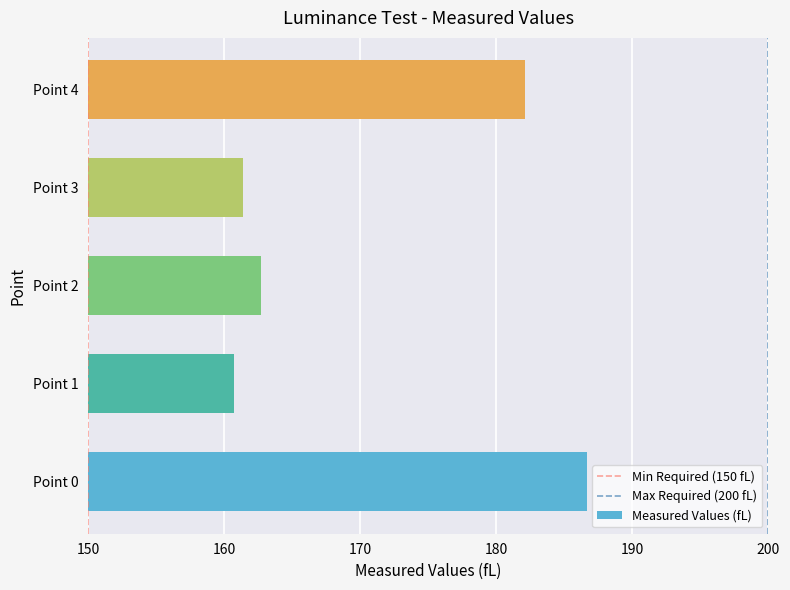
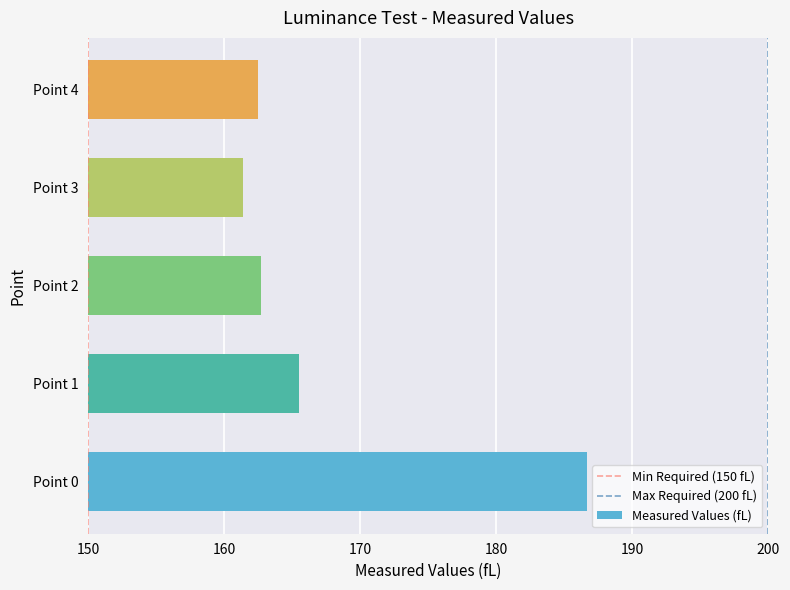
  {
-   "Point 4": 182.1,
+   "Point 4": 162.5,
    "Point 3": 161.4,
    "Point 2": 162.7,
-   "Point 1": 160.8,
+   "Point 1": 165.5,
    "Point 0": 186.7
  }
